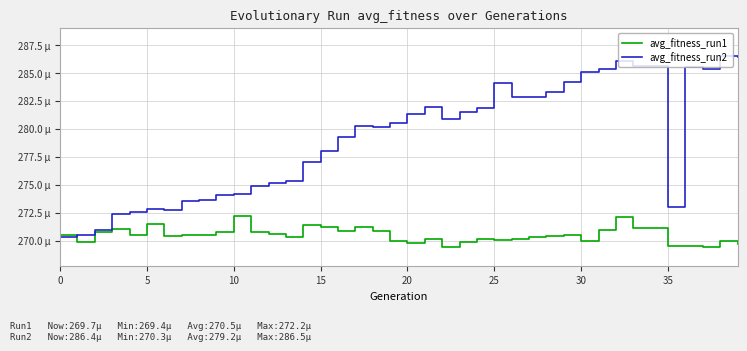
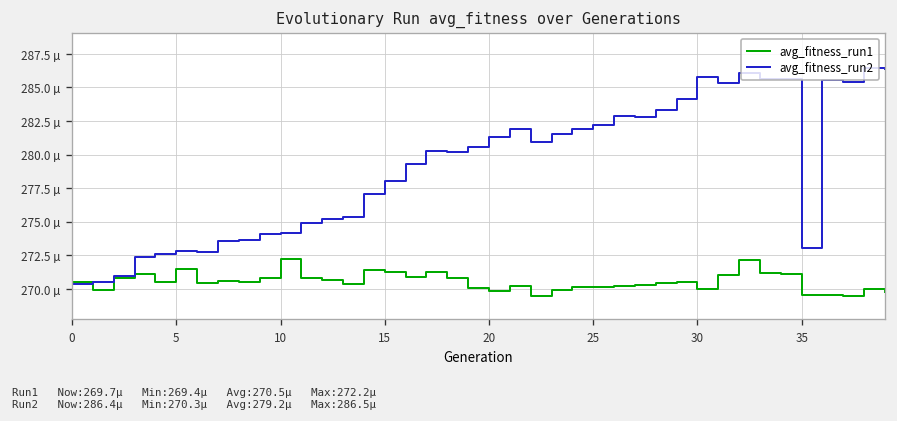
  {
    "avg_fitness_run1": {
      "5": "271.5 µ",
      "10": "272.2 µ",
      "15": "271.2 µ",
      "20": "269.8 µ",
      "25": "270.1 µ",
      "30": "270.0 µ",
      "35": "269.5 µ"
    },
    "avg_fitness_run2": {
      "5": "272.8 µ",
      "10": "274.2 µ",
      "15": "278.0 µ",
      "20": "281.3 µ",
-     "25": "284.1 µ",
-     "30": "285.1 µ",
+     "25": "282.2 µ",
+     "30": "285.8 µ",
      "35": "273.0 µ"
    }
  }
